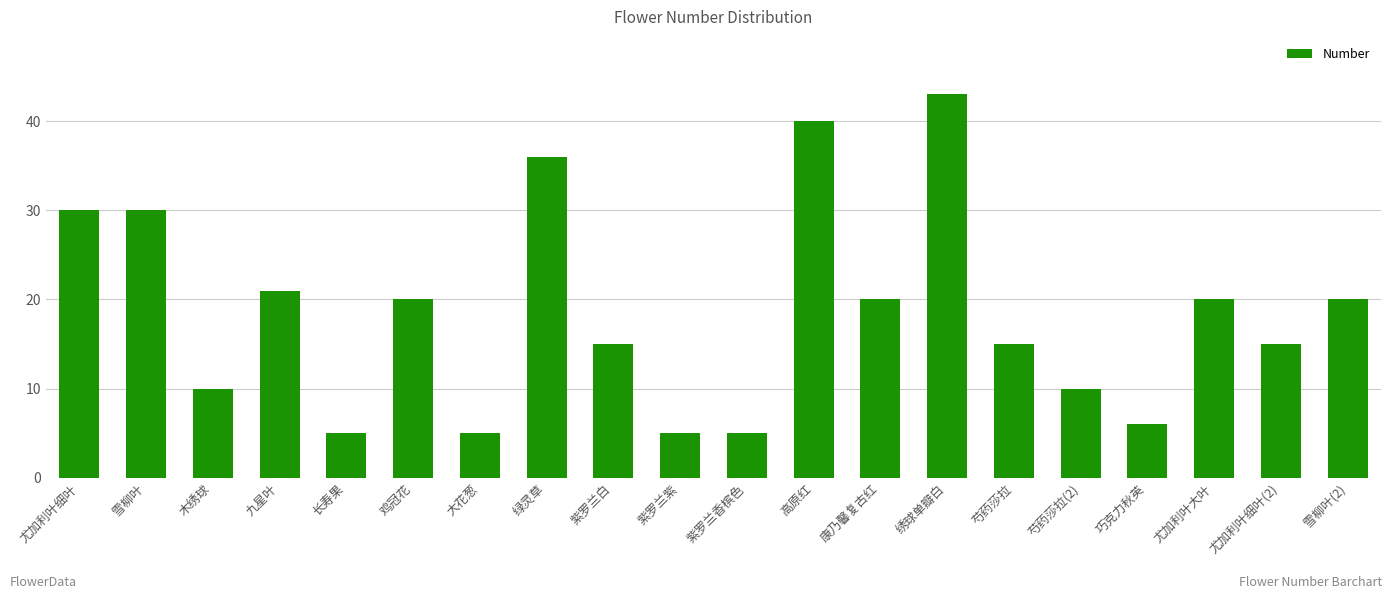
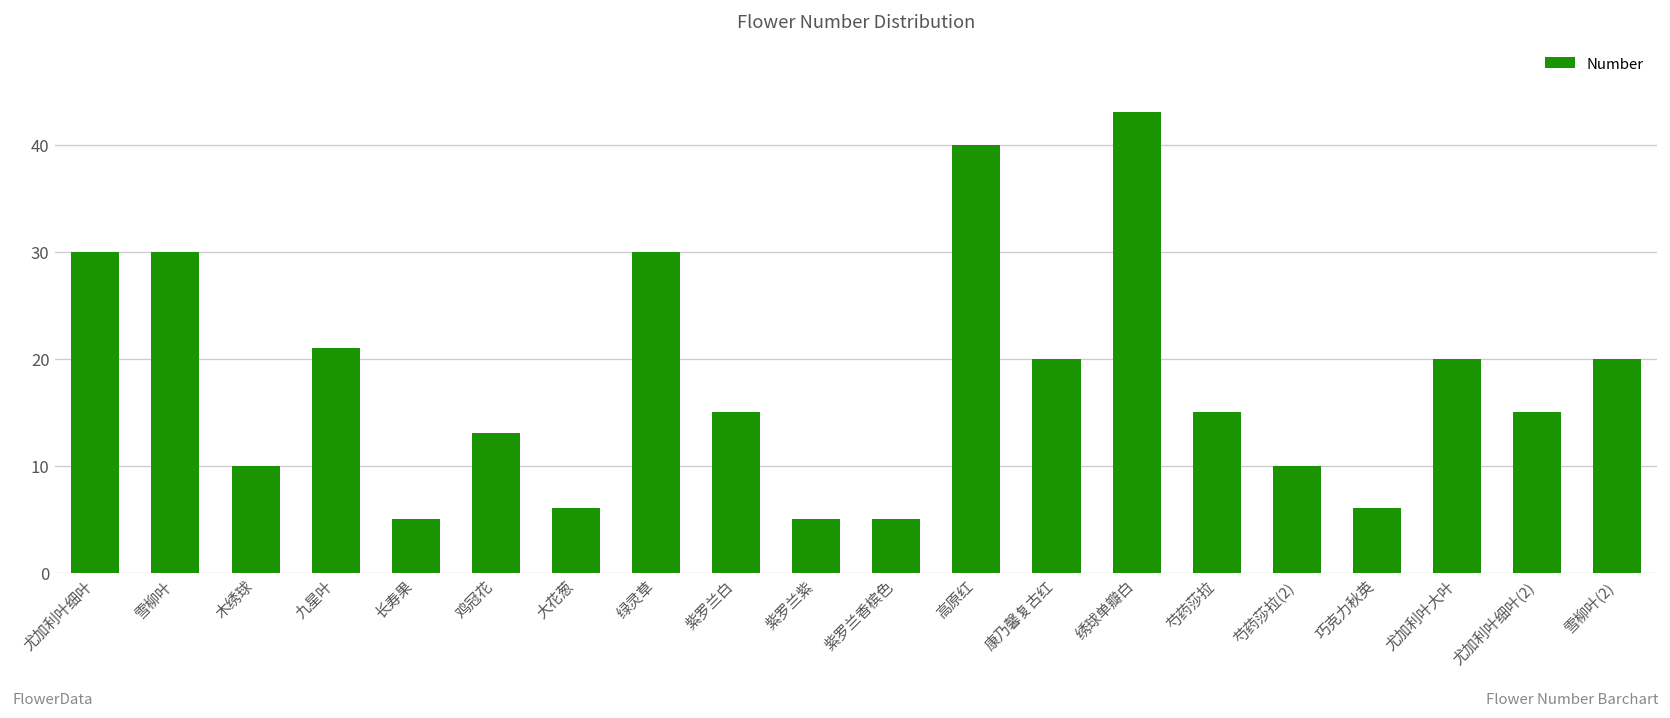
  {
    "尤加利叶细叶": 30,
    "雪柳叶": 30,
    "木绣球": 10,
    "九星叶": 21,
    "长寿果": 5,
-   "鸡冠花": 20,
-   "大花葱": 5,
-   "绿灵草": 36,
+   "鸡冠花": 13,
+   "大花葱": 6,
+   "绿灵草": 30,
    "紫罗兰白": 15,
    "紫罗兰紫": 5,
    "紫罗兰香槟色": 5,
    "高原红": 40,
    "康乃馨复古红": 20,
    "绣球单瓣白": 43,
    "芍药莎拉": 15,
    "芍药莎拉(2)": 10,
    "巧克力秋英": 6,
    "尤加利叶大叶": 20,
    "尤加利叶细叶(2)": 15,
    "雪柳叶(2)": 20
  }
